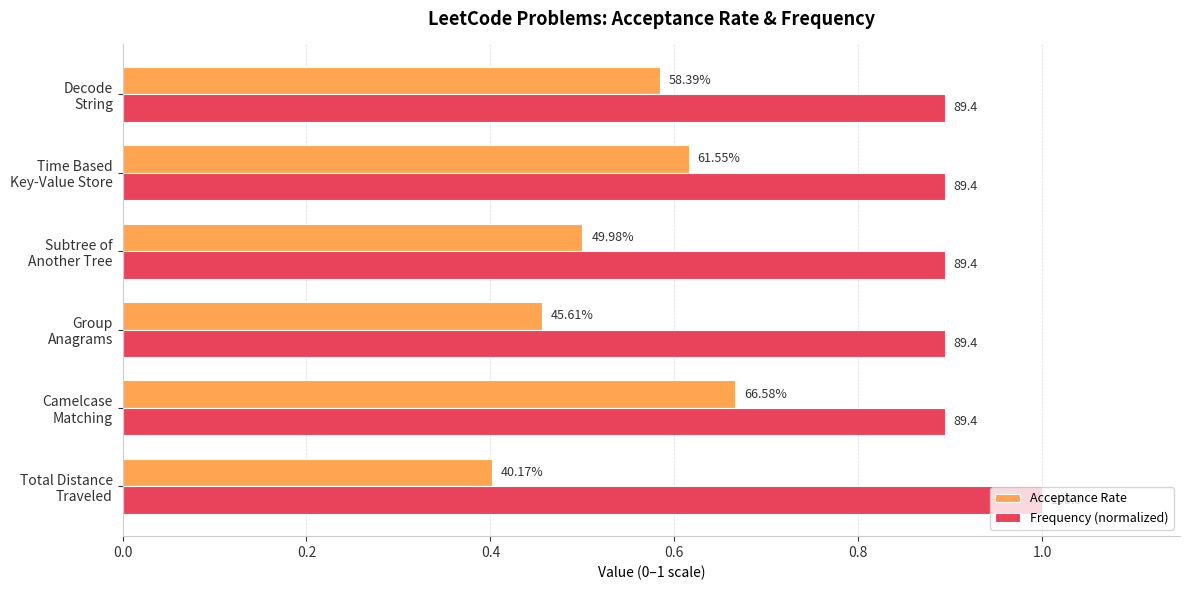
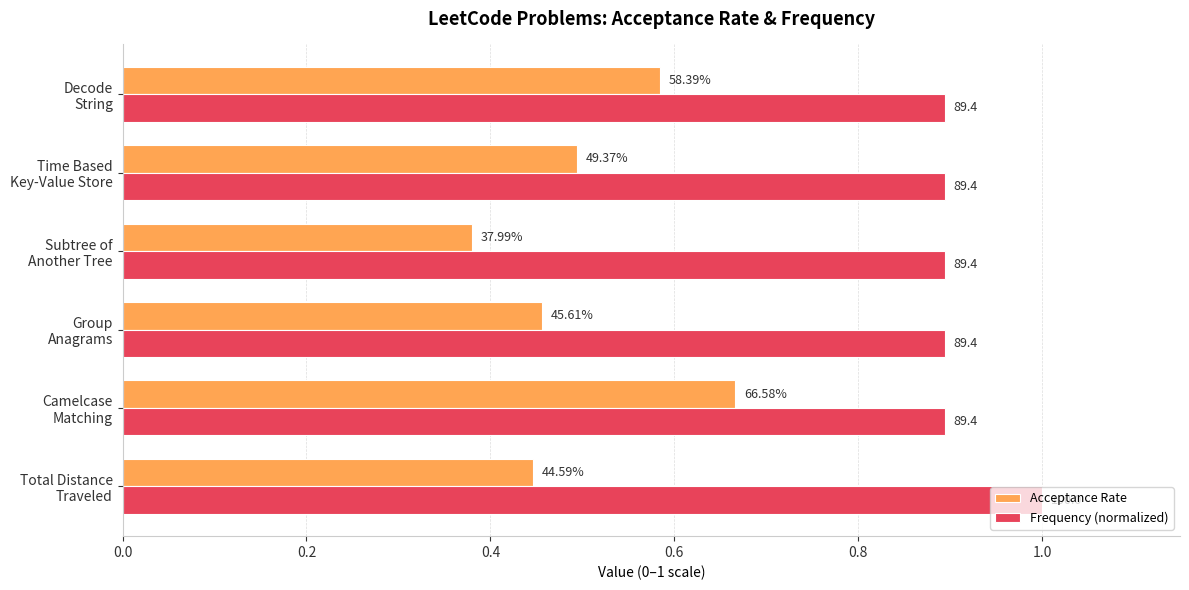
  {
    "Acceptance Rate": {
      "Decode String": "58.39%",
-     "Time Based Key-Value Store": "61.55%",
-     "Subtree of Another Tree": "49.98%",
+     "Time Based Key-Value Store": "49.37%",
+     "Subtree of Another Tree": "37.99%",
      "Group Anagrams": "45.61%",
      "Camelcase Matching": "66.58%",
-     "Total Distance Traveled": "40.17%"
+     "Total Distance Traveled": "44.59%"
    }
  }
